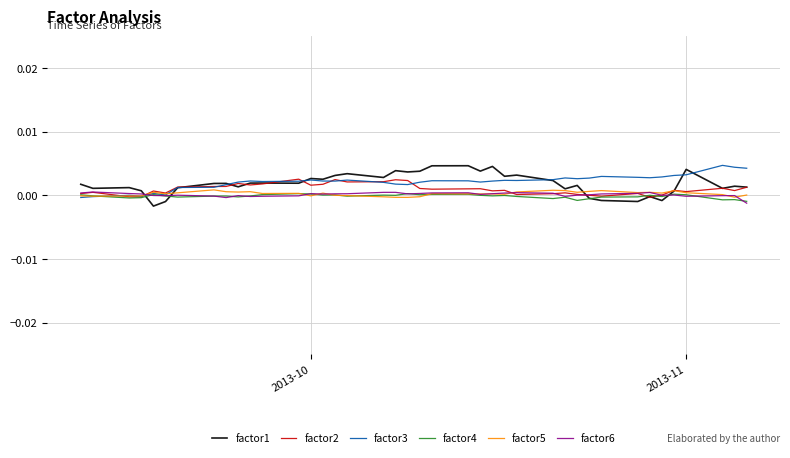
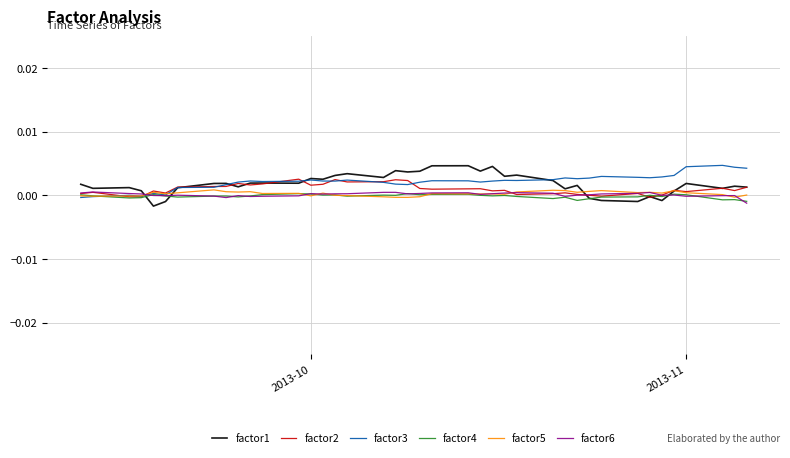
  {
    "factor1": {
-     "2013-11": 0.004
+     "2013-11": 0.002
    },
    "factor2": {
      "2013-10": 0.002
    },
    "factor3": {
-     "2013-11": 0.003
+     "2013-11": 0.005
    }
  }
